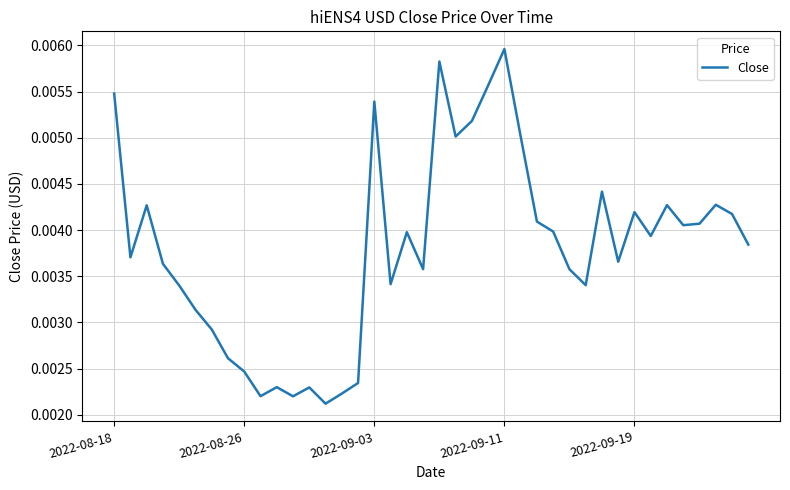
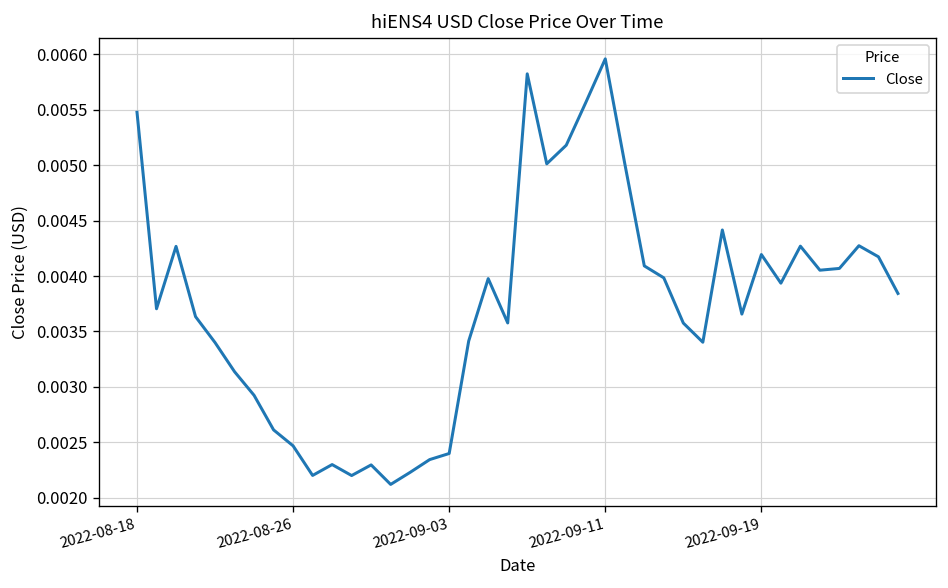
  {
    "2022-08-18": 0.0055,
    "2022-08-26": 0.0025,
-   "2022-09-03": 0.0054,
+   "2022-09-03": 0.0024,
    "2022-09-11": 0.0060,
    "2022-09-19": 0.0042
  }
